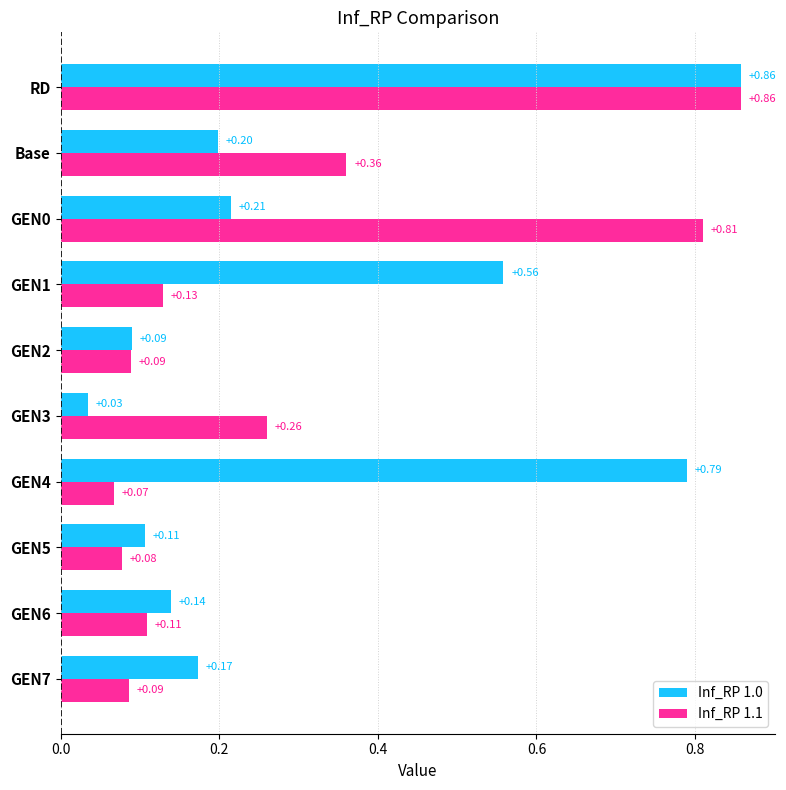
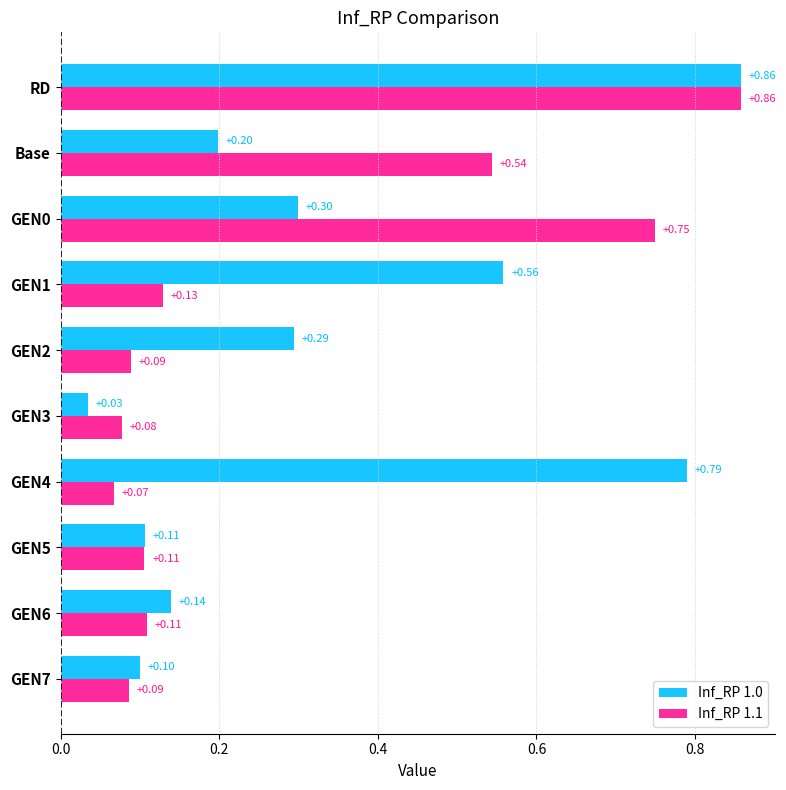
  {
    "Inf_RP 1.0": {
      "RD": "+0.86",
      "Base": "+0.20",
-     "GEN0": "+0.21",
+     "GEN0": "+0.30",
      "GEN1": "+0.56",
-     "GEN2": "+0.09",
+     "GEN2": "+0.29",
      "GEN3": "+0.03",
      "GEN4": "+0.79",
      "GEN5": "+0.11",
      "GEN6": "+0.14",
-     "GEN7": "+0.17"
+     "GEN7": "+0.10"
    },
    "Inf_RP 1.1": {
      "RD": "+0.86",
-     "Base": "+0.36",
-     "GEN0": "+0.81",
+     "Base": "+0.54",
+     "GEN0": "+0.75",
      "GEN1": "+0.13",
      "GEN2": "+0.09",
-     "GEN3": "+0.26",
+     "GEN3": "+0.08",
      "GEN4": "+0.07",
-     "GEN5": "+0.08",
+     "GEN5": "+0.11",
      "GEN6": "+0.11",
      "GEN7": "+0.09"
    }
  }
